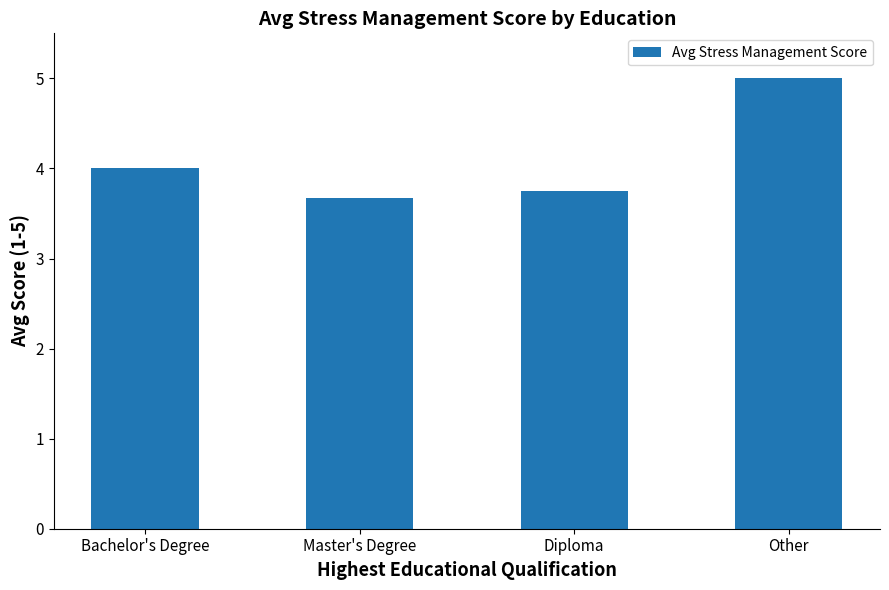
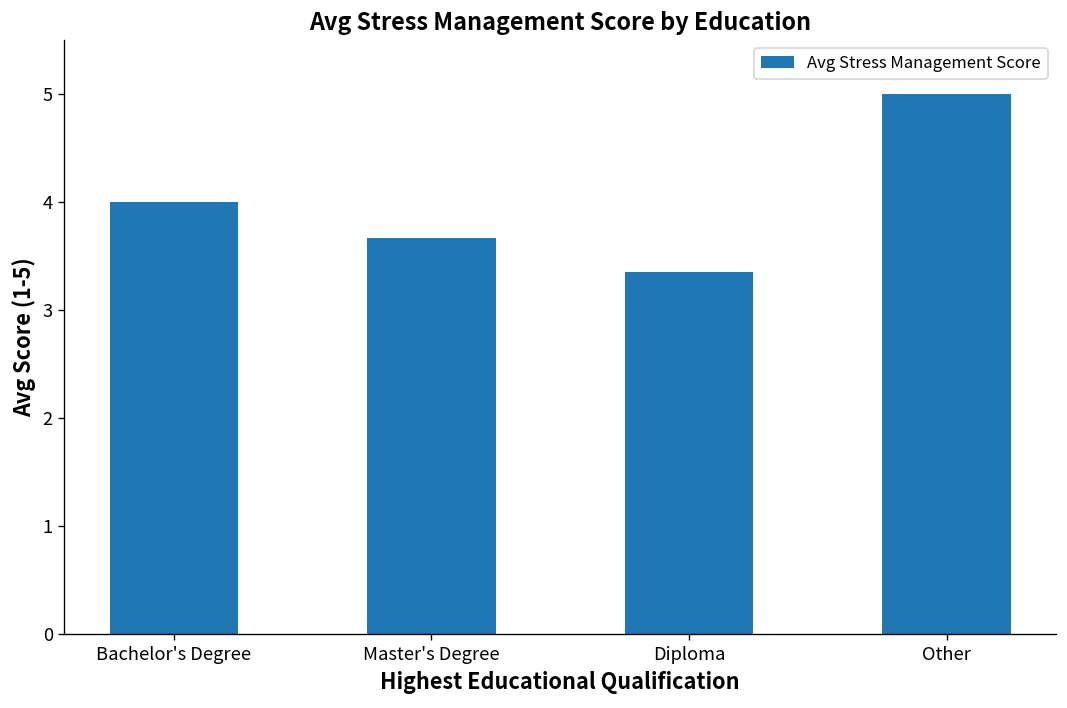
  {
    "Bachelor's Degree": 4.0,
    "Master's Degree": 3.7,
-   "Diploma": 3.8,
+   "Diploma": 3.4,
    "Other": 5.0
  }
